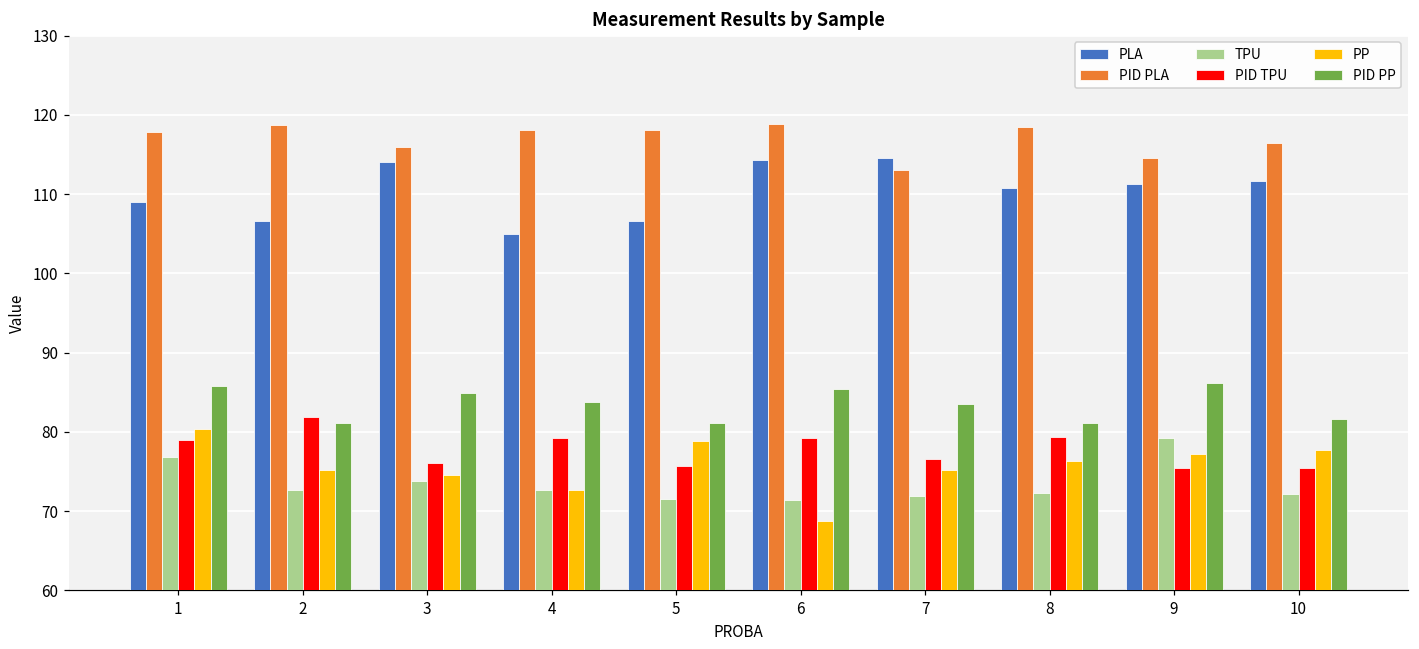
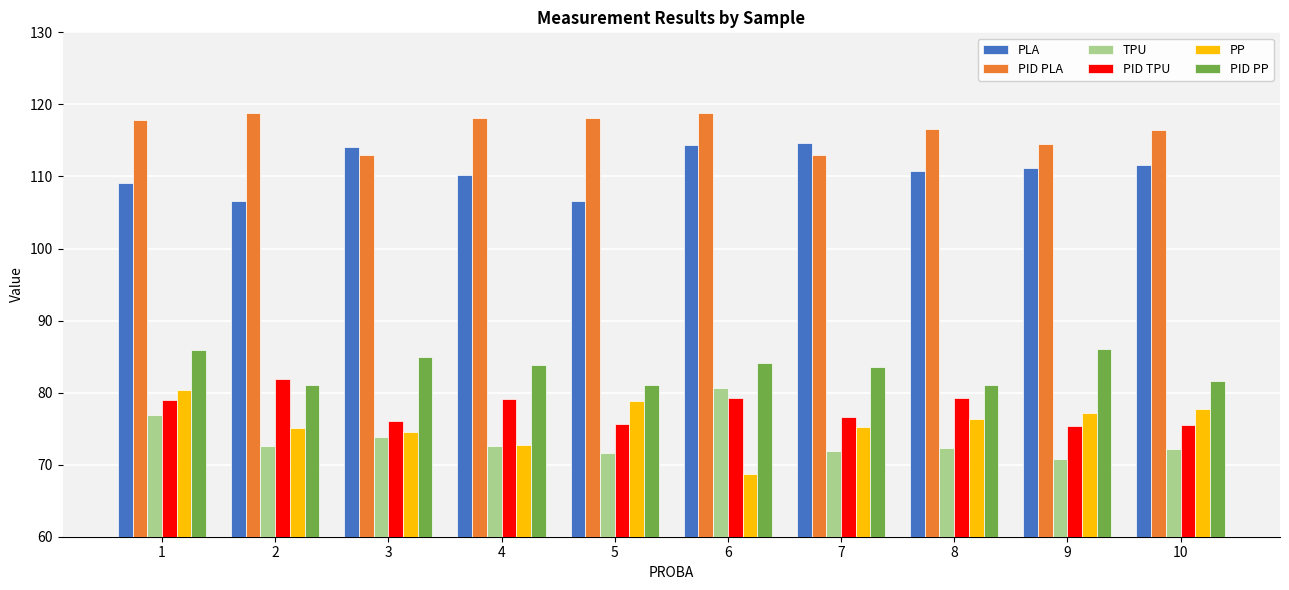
  {
    "PLA": {
      "1": 109,
      "2": 107,
      "3": 114,
-     "4": 105,
+     "4": 110,
      "5": 107,
      "6": 114,
      "7": 115,
      "8": 111,
      "9": 111,
      "10": 112
    },
    "PID PLA": {
      "1": 118,
      "2": 119,
-     "3": 116,
+     "3": 113,
      "4": 118,
      "5": 118,
      "6": 119,
      "7": 113,
-     "8": 118,
+     "8": 117,
      "9": 115,
      "10": 116
    },
    "TPU": {
      "1": 77,
      "2": 73,
      "3": 74,
      "4": 73,
      "5": 72,
-     "6": 71,
+     "6": 81,
      "7": 72,
      "8": 72,
-     "9": 79,
+     "9": 71,
      "10": 72
    },
    "PID TPU": {
      "1": 79,
      "2": 82,
      "3": 76,
      "4": 79,
      "5": 76,
      "6": 79,
      "7": 77,
      "8": 79,
      "9": 75,
      "10": 76
    },
    "PP": {
      "1": 80,
      "2": 75,
      "3": 75,
      "4": 73,
      "5": 79,
      "6": 69,
      "7": 75,
      "8": 76,
      "9": 77,
      "10": 78
    },
    "PID PP": {
      "1": 86,
      "2": 81,
      "3": 85,
      "4": 84,
      "5": 81,
-     "6": 85,
+     "6": 84,
      "7": 84,
      "8": 81,
      "9": 86,
      "10": 82
    }
  }
